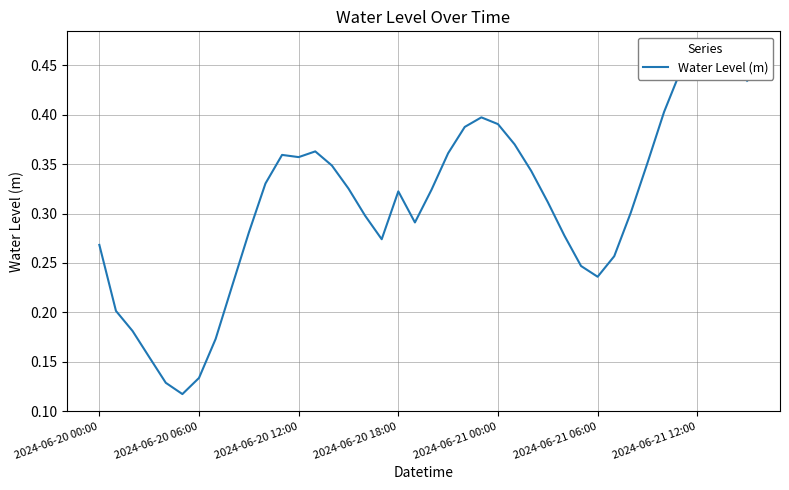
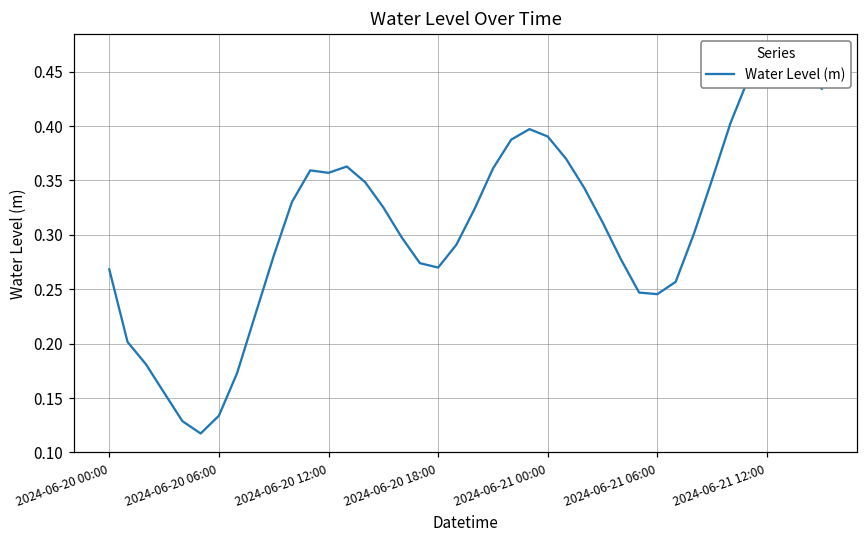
  {
    "2024-06-20 00:00": 0.27,
    "2024-06-20 06:00": 0.13,
    "2024-06-20 12:00": 0.36,
-   "2024-06-20 18:00": 0.32,
+   "2024-06-20 18:00": 0.27,
    "2024-06-21 00:00": 0.39,
-   "2024-06-21 06:00": 0.24
+   "2024-06-21 06:00": 0.25
  }
